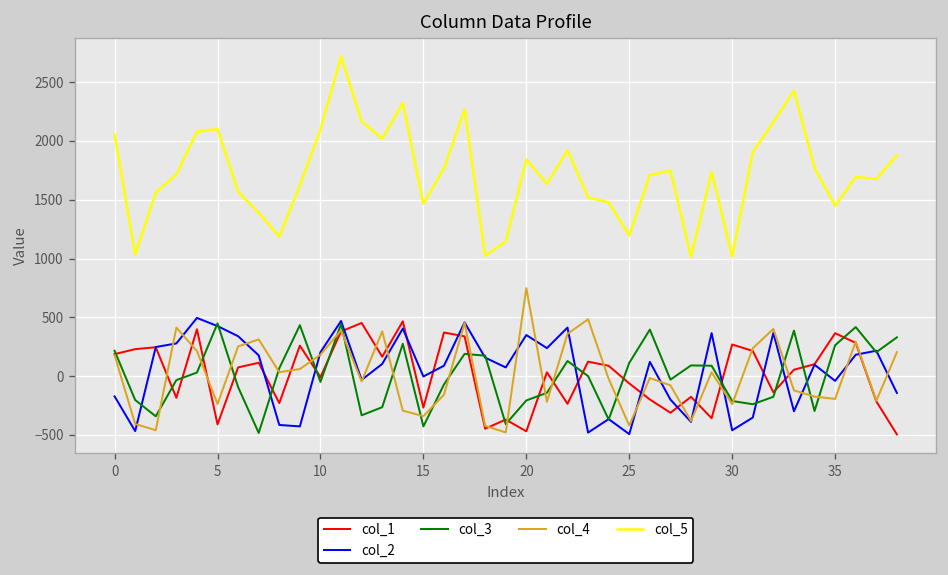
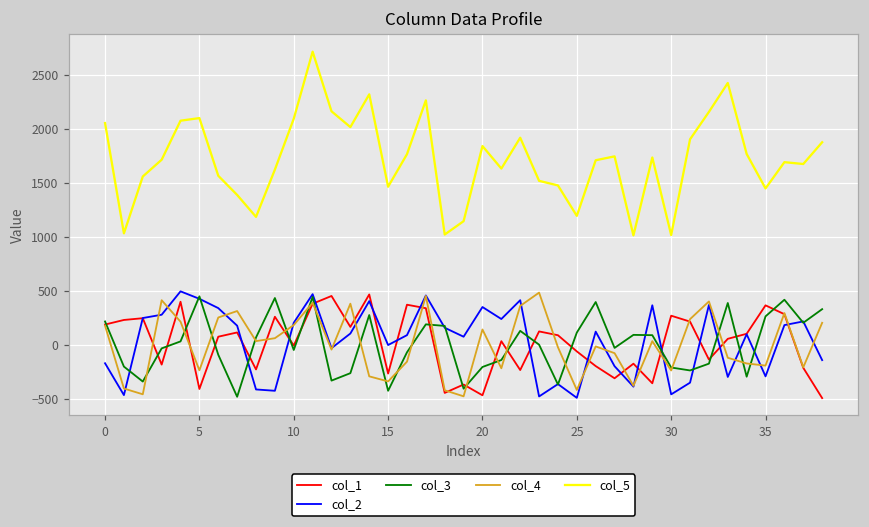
  {
    "col_1": {
      "5": -400,
      "10": 0,
      "15": -300,
      "20": -500,
      "25": -100,
      "30": 300,
      "35": 400
    },
    "col_2": {
      "0": -200,
      "15": 0,
      "20": 300,
      "25": -500,
      "30": -500,
-     "35": 0
+     "35": -300
    },
    "col_3": {
      "0": 200,
      "10": 0,
      "15": -400,
      "20": -200,
      "25": 100,
      "30": -200,
      "35": 300
    },
    "col_4": {
      "5": -200,
      "15": -300,
-     "20": 700,
+     "20": 100,
      "25": -400,
      "30": -200,
      "35": -200
    },
    "col_5": {
      "0": 2100,
      "5": 2100,
      "10": 2100,
      "15": 1500,
      "20": 1800,
      "25": 1200,
      "30": 1000,
      "35": 1400
    }
  }
